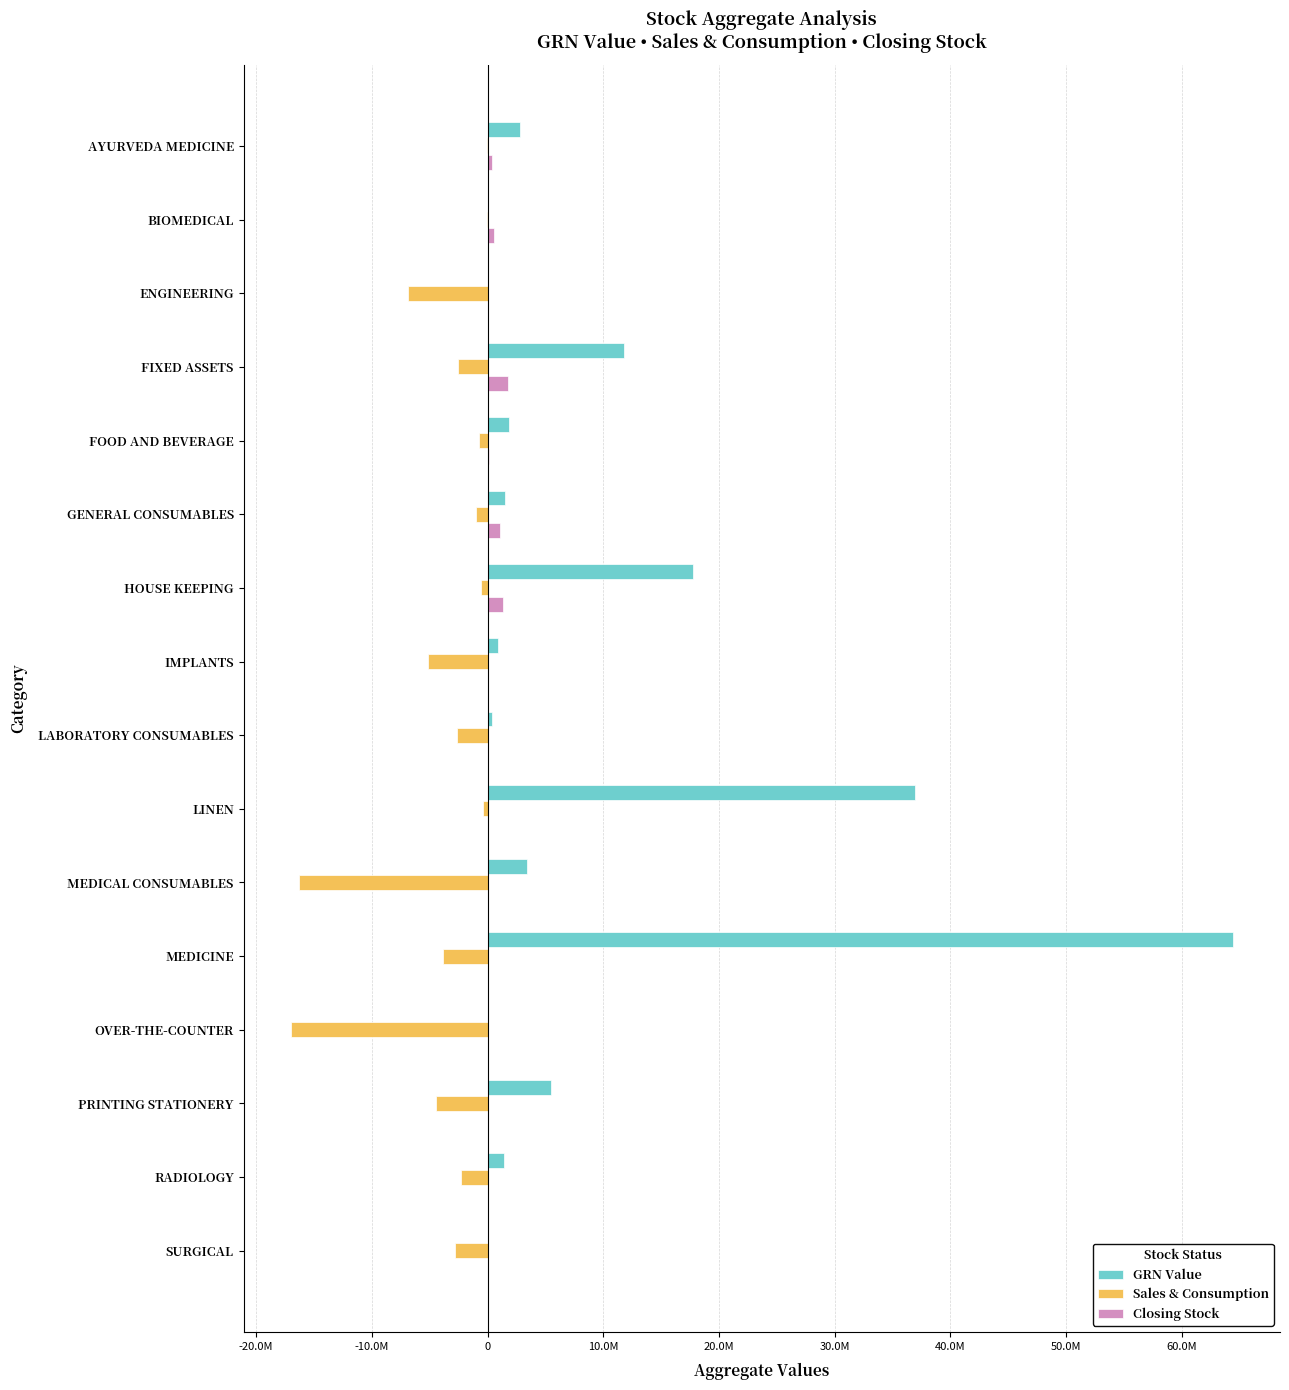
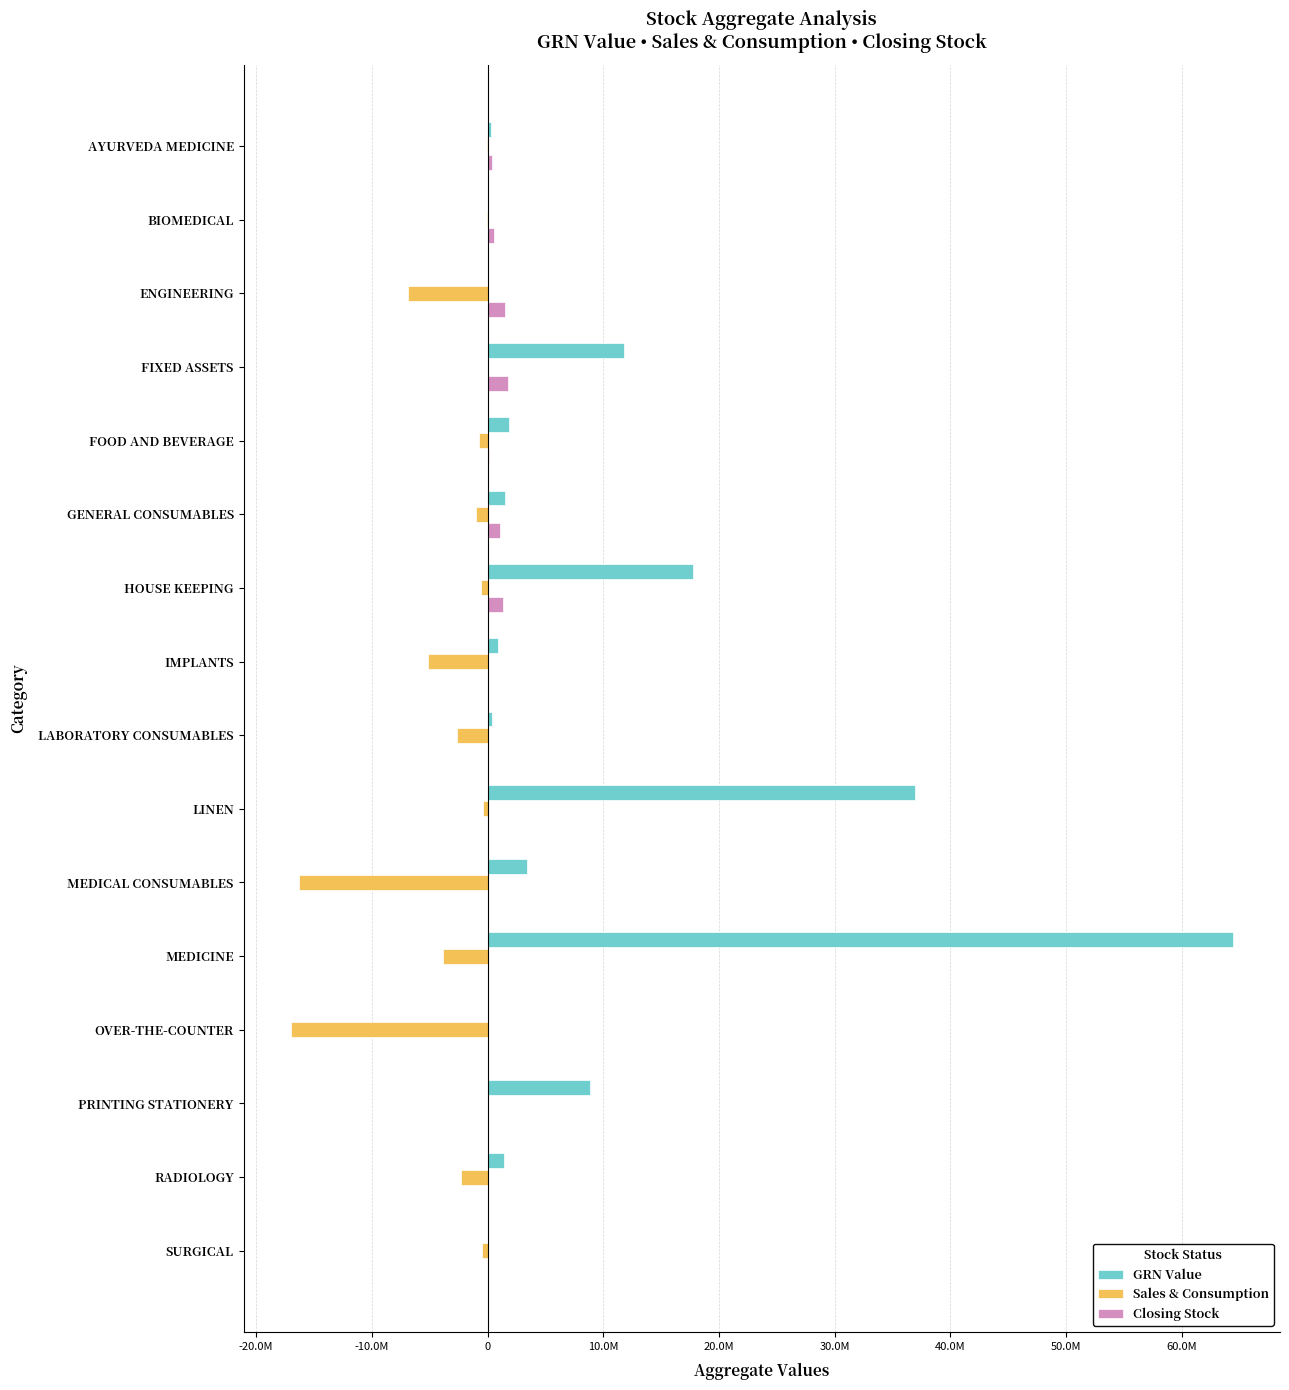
  {
    "GRN Value": {
-     "AYURVEDA MEDICINE": 2800000,
+     "AYURVEDA MEDICINE": 300000,
      "FIXED ASSETS": 11800000,
      "FOOD AND BEVERAGE": 1900000,
      "GENERAL CONSUMABLES": 1500000,
      "HOUSE KEEPING": 17800000,
      "IMPLANTS": 900000,
      "LABORATORY CONSUMABLES": 400000,
      "LINEN": 37000000,
      "MEDICAL CONSUMABLES": 3400000,
      "MEDICINE": 64400000,
-     "PRINTING STATIONERY": 5500000,
+     "PRINTING STATIONERY": 8900000,
      "RADIOLOGY": 1400000
    },
    "Sales & Consumption": {
      "ENGINEERING": -6900000,
-     "FIXED ASSETS": -2600000,
+     "FIXED ASSETS": 0,
      "FOOD AND BEVERAGE": -700000,
      "GENERAL CONSUMABLES": -1000000,
      "HOUSE KEEPING": -600000,
      "IMPLANTS": -5100000,
      "LABORATORY CONSUMABLES": -2600000,
      "LINEN": -400000,
      "MEDICAL CONSUMABLES": -16300000,
      "MEDICINE": -3900000,
      "OVER-THE-COUNTER": -17000000,
-     "PRINTING STATIONERY": -4400000,
+     "PRINTING STATIONERY": 0,
      "RADIOLOGY": -2300000,
-     "SURGICAL": -2800000
+     "SURGICAL": -500000
    },
    "Closing Stock": {
      "AYURVEDA MEDICINE": 400000,
      "BIOMEDICAL": 500000,
-     "ENGINEERING": 0,
+     "ENGINEERING": 1500000,
      "FIXED ASSETS": 1700000,
      "GENERAL CONSUMABLES": 1100000,
      "HOUSE KEEPING": 1300000,
      "IMPLANTS": 0,
      "LABORATORY CONSUMABLES": 0,
      "LINEN": 0,
      "MEDICAL CONSUMABLES": 0,
      "MEDICINE": 0,
      "OVER-THE-COUNTER": 0,
      "PRINTING STATIONERY": 0,
      "RADIOLOGY": 0,
      "SURGICAL": 0
    }
  }
